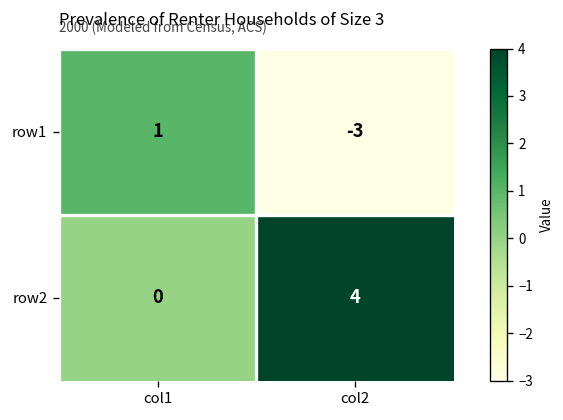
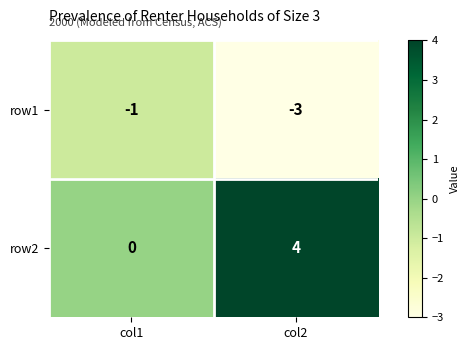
  {
    "row1": {
-     "col1": 1,
+     "col1": -1,
      "col2": -3
    },
    "row2": {
      "col1": 0,
      "col2": 4
    }
  }
